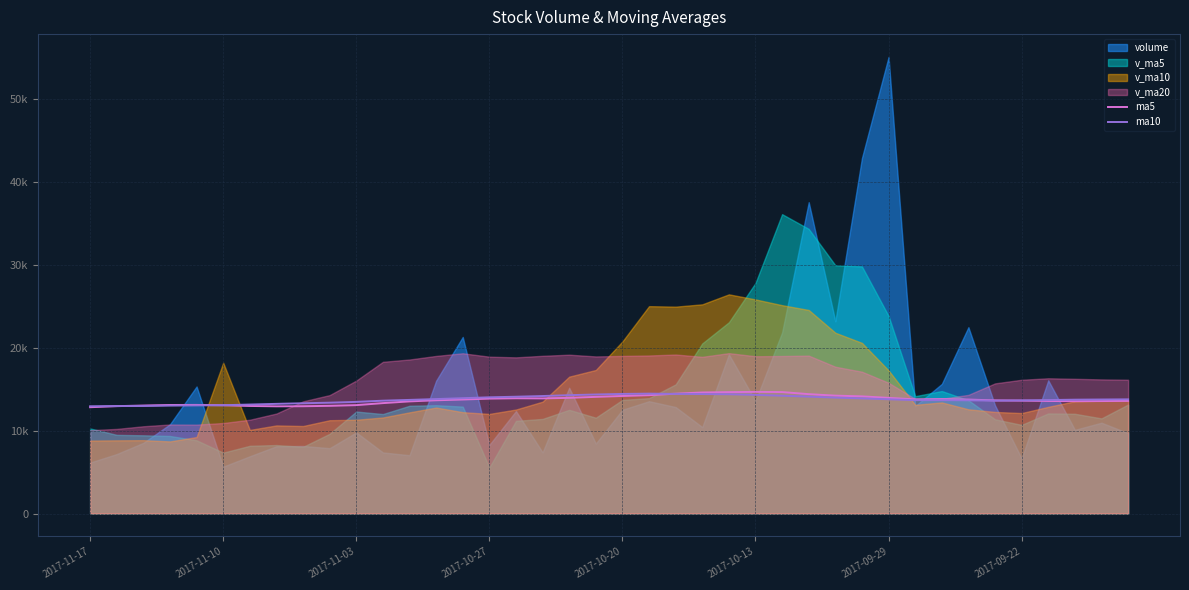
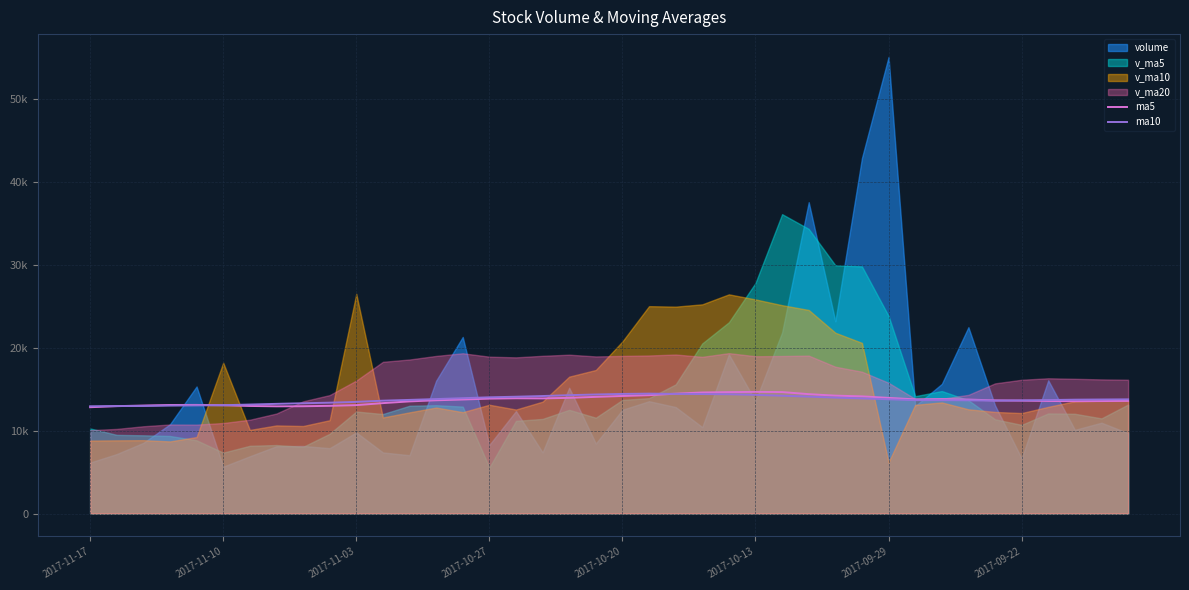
  {
    "volume": {
      "2017-11-17": 6000,
      "2017-11-10": 6000,
      "2017-11-03": 10000,
      "2017-10-27": 8000,
      "2017-10-20": 13000,
      "2017-10-13": 14000,
      "2017-09-29": 55000,
      "2017-09-22": 7000
    },
    "v_ma5": {
      "2017-11-10": 7000,
      "2017-11-03": 12000,
      "2017-10-27": 6000,
      "2017-10-20": 14000,
      "2017-10-13": 28000,
      "2017-09-29": 24000,
      "2017-09-22": 11000
    },
    "ma10": {
      "2017-11-03": 13000,
      "2017-10-13": 14000
    },
    "v_ma10": {
      "2017-11-17": 9000,
      "2017-11-10": 18000,
-     "2017-11-03": 11000,
-     "2017-10-27": 12000,
+     "2017-11-03": 26000,
+     "2017-10-27": 13000,
      "2017-10-20": 21000,
      "2017-10-13": 26000,
-     "2017-09-29": 17000,
+     "2017-09-29": 6000,
      "2017-09-22": 12000
    }
  }
